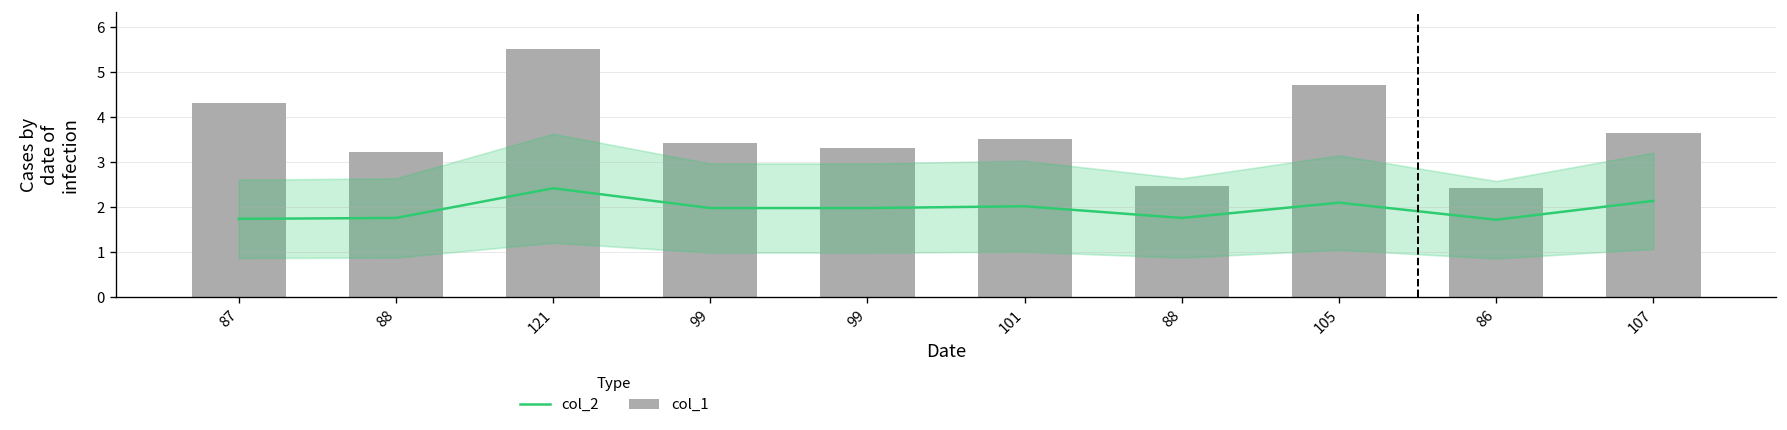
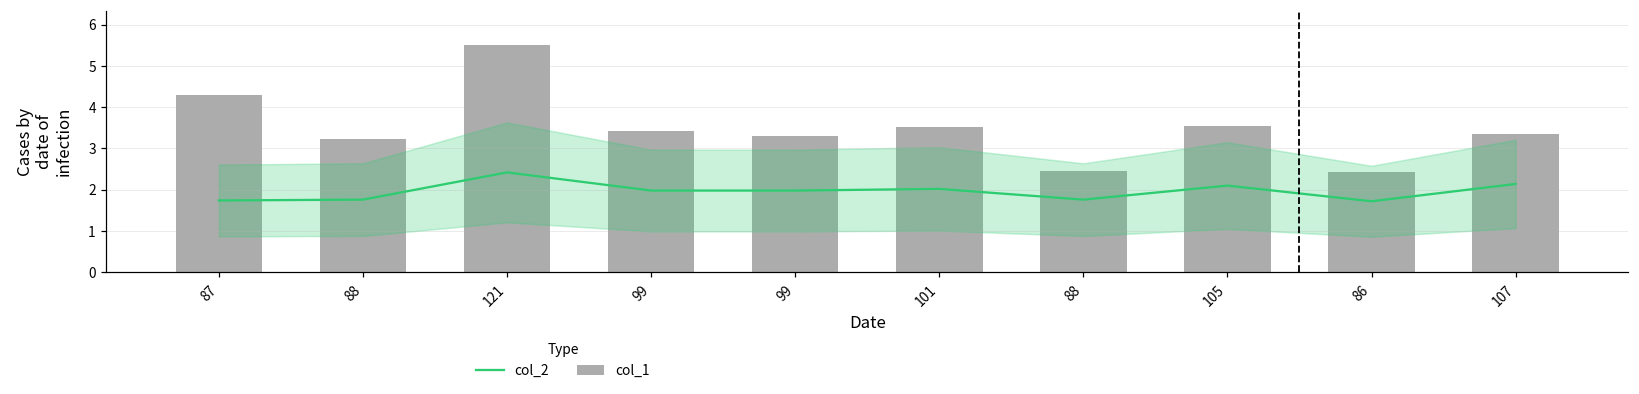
  {
    "col_1": {
      "87": 4.3,
      "121": 5.5,
      "101": 3.5,
-     "105": 4.7,
+     "105": 3.5,
      "86": 2.4,
-     "107": 3.6
+     "107": 3.3
    }
  }
